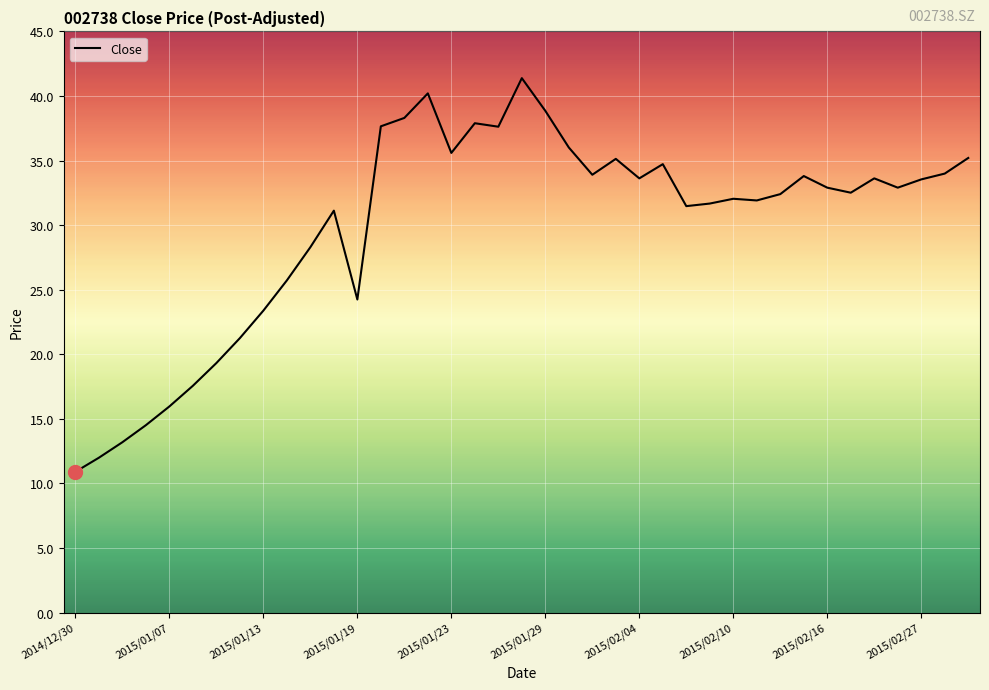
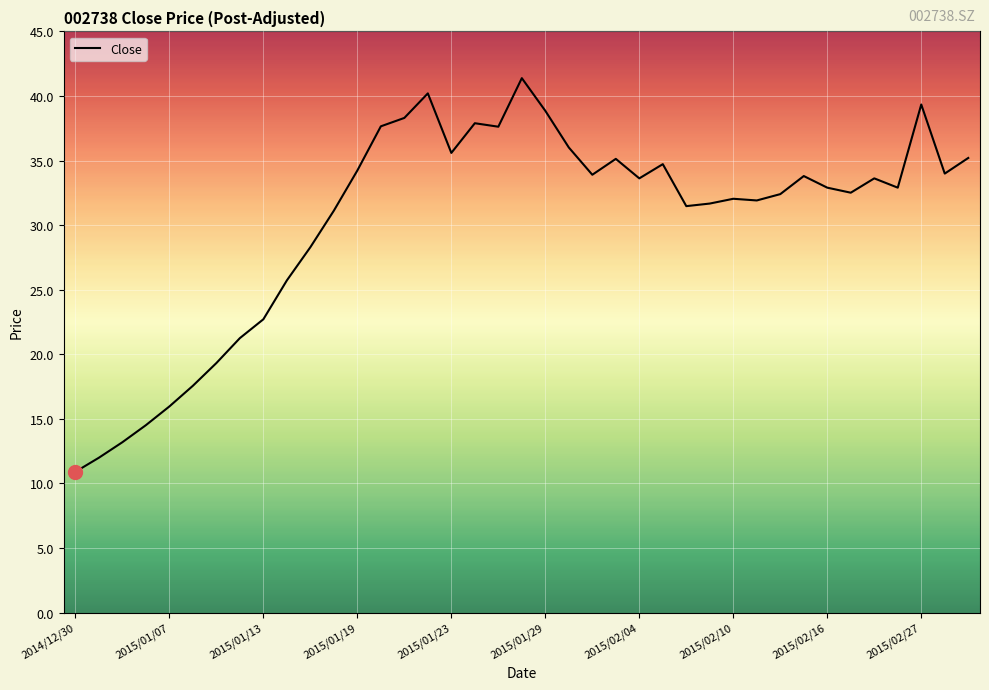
  {
    "Close": {
      "2015/01/07": 16.0,
-     "2015/01/13": 23.4,
-     "2015/01/19": 24.2,
+     "2015/01/13": 22.7,
+     "2015/01/19": 34.2,
      "2015/01/23": 35.6,
      "2015/01/29": 38.9,
      "2015/02/04": 33.6,
      "2015/02/10": 32.0,
      "2015/02/16": 32.9,
-     "2015/02/27": 33.5
+     "2015/02/27": 39.3
    }
  }
